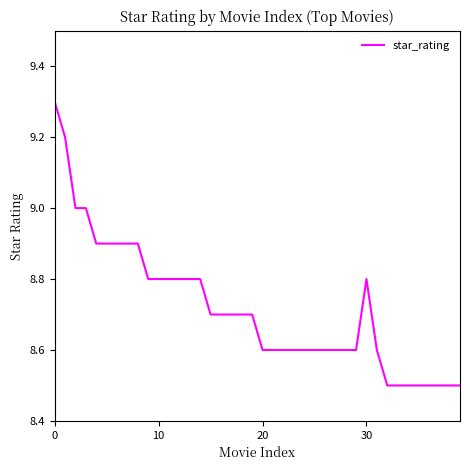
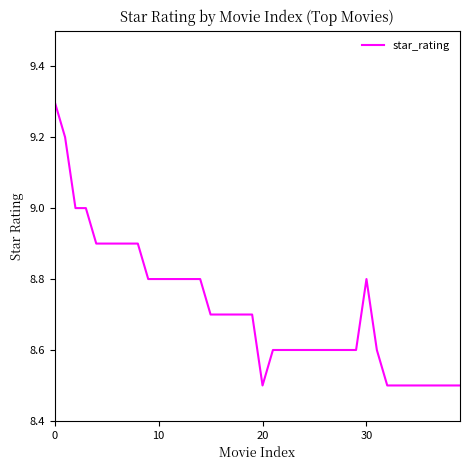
  {
    "0": 9.3,
    "10": 8.8,
-   "20": 8.6,
+   "20": 8.5,
    "30": 8.8
  }
